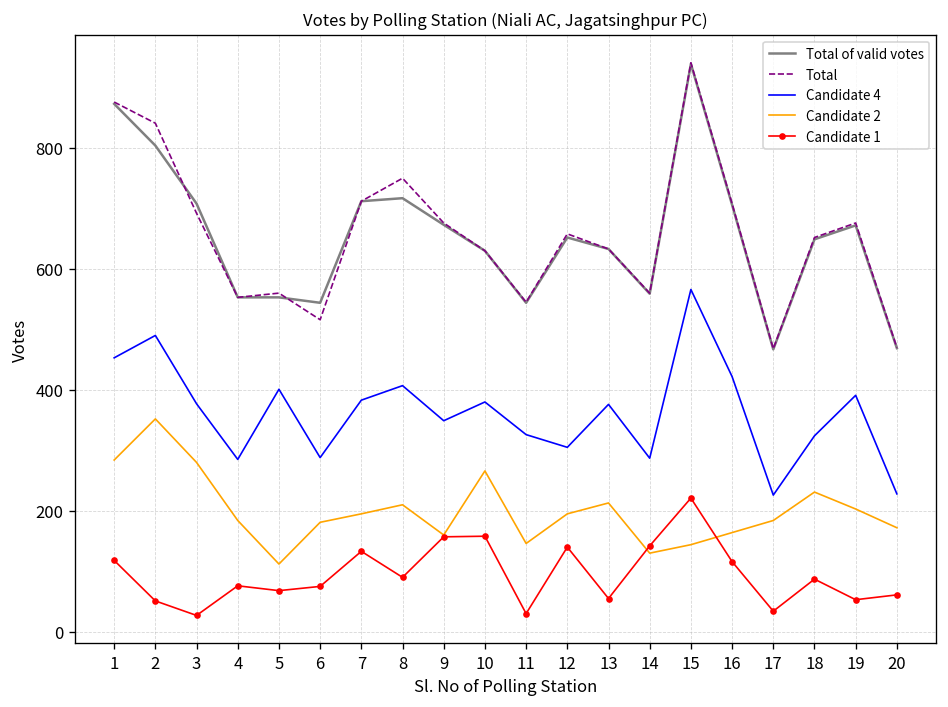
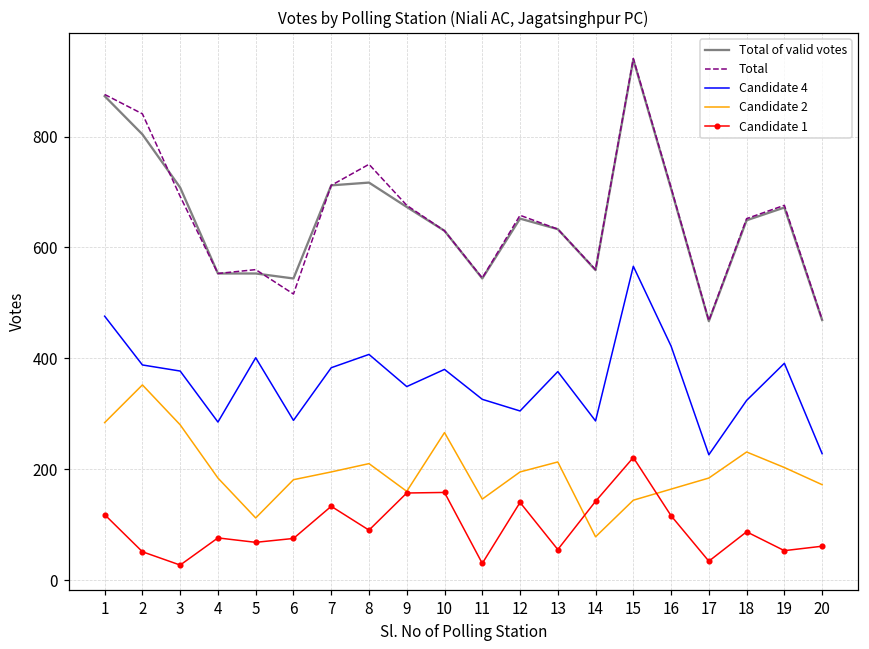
  {
    "Total of valid votes": {
      "2": 800,
      "3": 710,
      "5": 550,
      "6": 540,
      "8": 720,
      "12": 650
    },
    "Total": {
      "2": 840,
      "3": 690,
      "5": 560,
      "6": 520,
      "8": 750,
      "12": 660
    },
    "Candidate 4": {
-     "1": 450,
-     "2": 490,
+     "1": 480,
+     "2": 390,
      "3": 380,
      "4": 290,
      "5": 400,
      "6": 290,
      "7": 380,
      "8": 410,
      "9": 350,
      "10": 380,
      "11": 330,
      "12": 310,
      "13": 380,
      "14": 290,
      "15": 570,
      "16": 420,
      "17": 230,
      "18": 320,
      "19": 390,
      "20": 230
    },
    "Candidate 2": {
      "1": 280,
      "2": 350,
      "3": 280,
      "4": 180,
      "5": 110,
      "6": 180,
      "7": 200,
      "8": 210,
      "10": 270,
      "11": 150,
      "12": 200,
      "13": 210,
-     "14": 130,
+     "14": 80,
      "15": 140,
      "16": 160,
      "17": 180,
      "18": 230,
      "19": 200,
      "20": 170
    },
    "Candidate 1": {
      "1": 120,
      "2": 50,
      "3": 30,
      "4": 80,
      "5": 70,
      "6": 80,
      "7": 130,
      "8": 90,
      "10": 160,
      "11": 30,
      "12": 140,
      "13": 60,
      "14": 140,
      "15": 220,
      "16": 120,
      "17": 30,
      "18": 90,
      "19": 50,
      "20": 60
    }
  }
